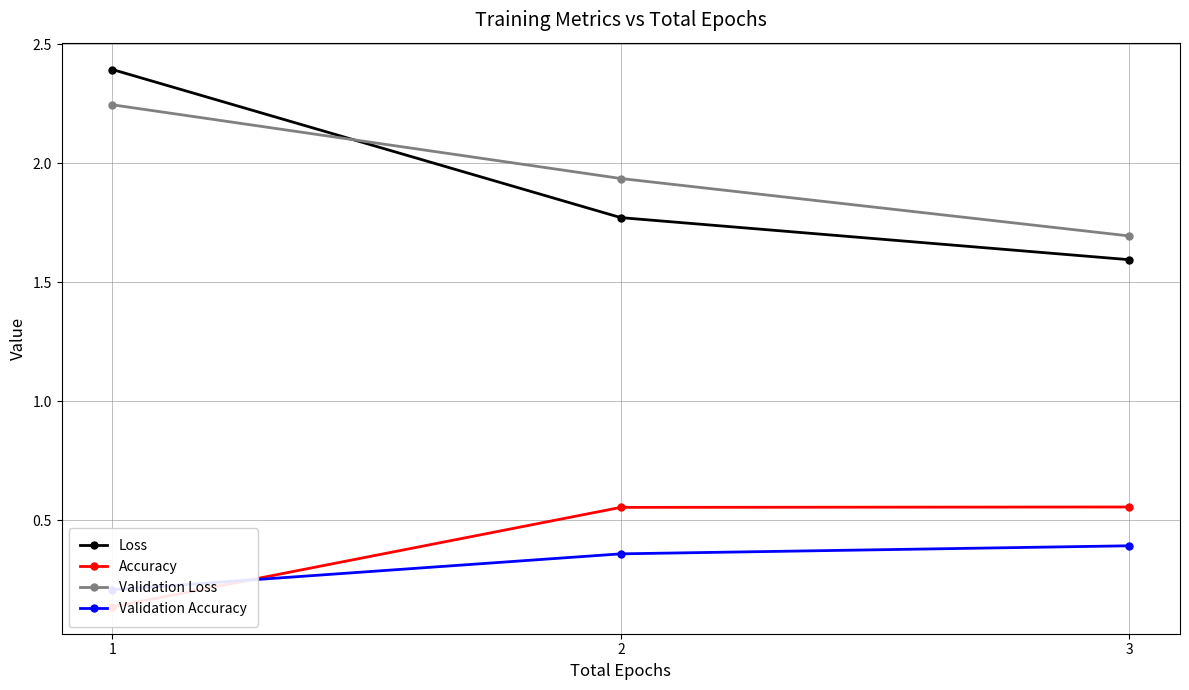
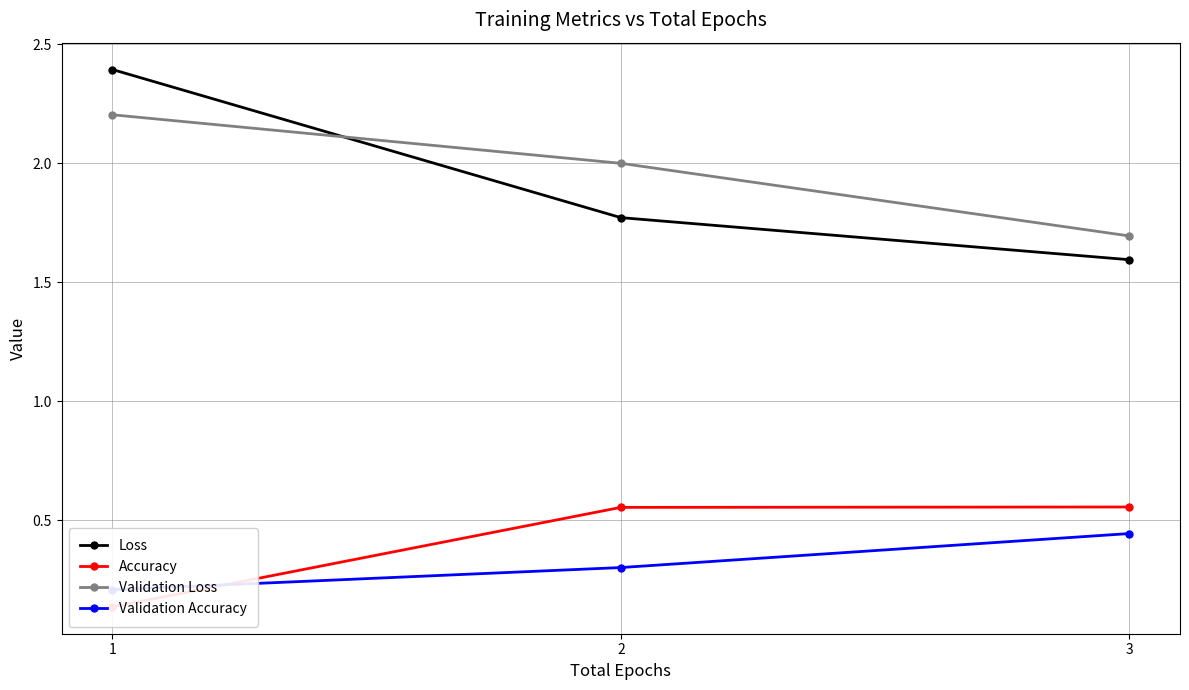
  {
    "Loss": {
      "1": 2.39,
      "2": 1.77,
      "3": 1.59
    },
    "Accuracy": {
      "2": 0.55,
      "3": 0.56
    },
    "Validation Loss": {
-     "1": 2.25,
-     "2": 1.94,
+     "1": 2.20,
+     "2": 2.00,
      "3": 1.69
    },
    "Validation Accuracy": {
-     "2": 0.36,
-     "3": 0.39
+     "2": 0.30,
+     "3": 0.44
    }
  }
